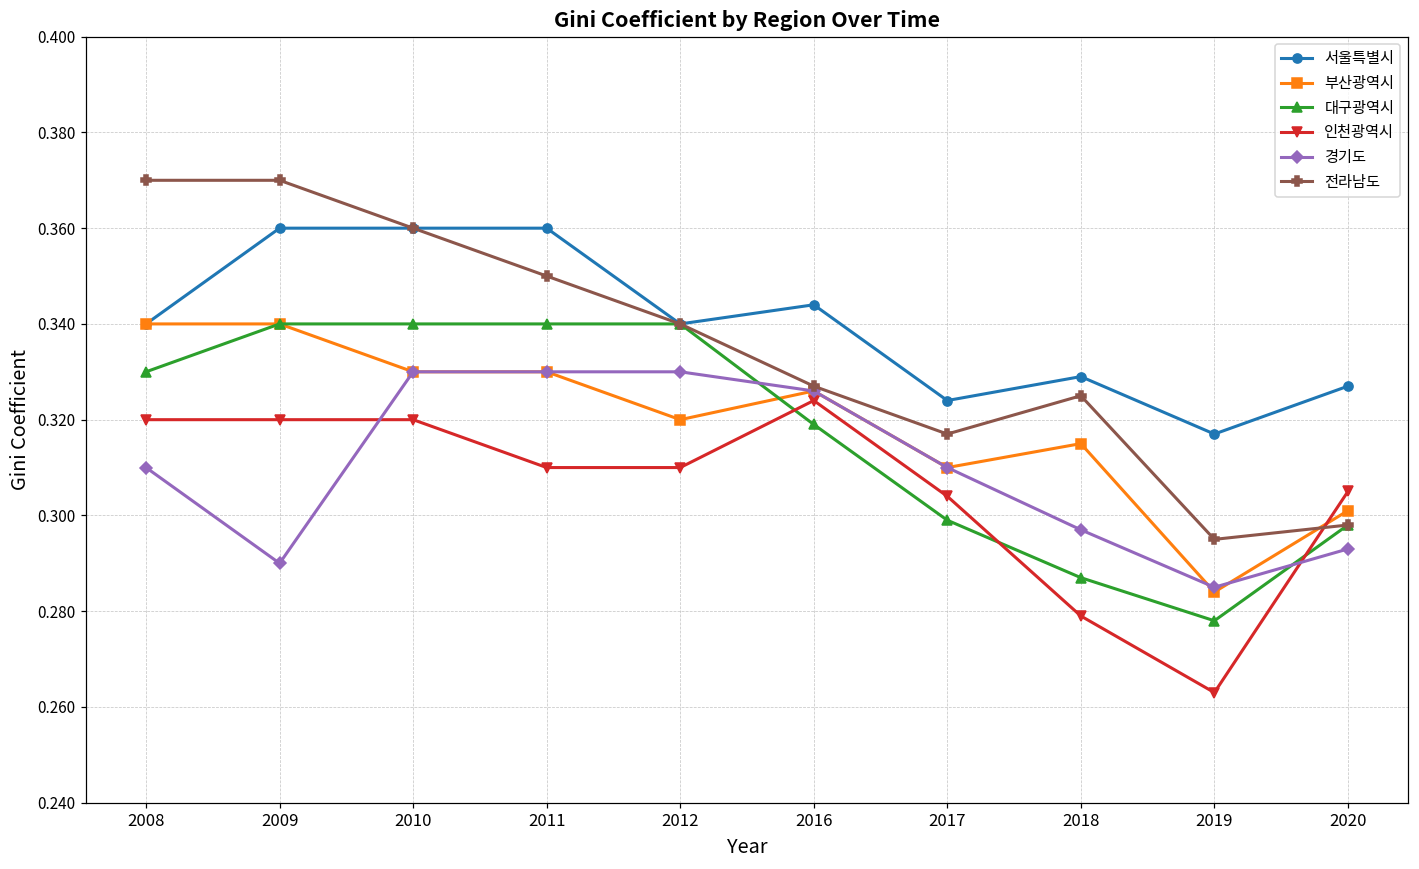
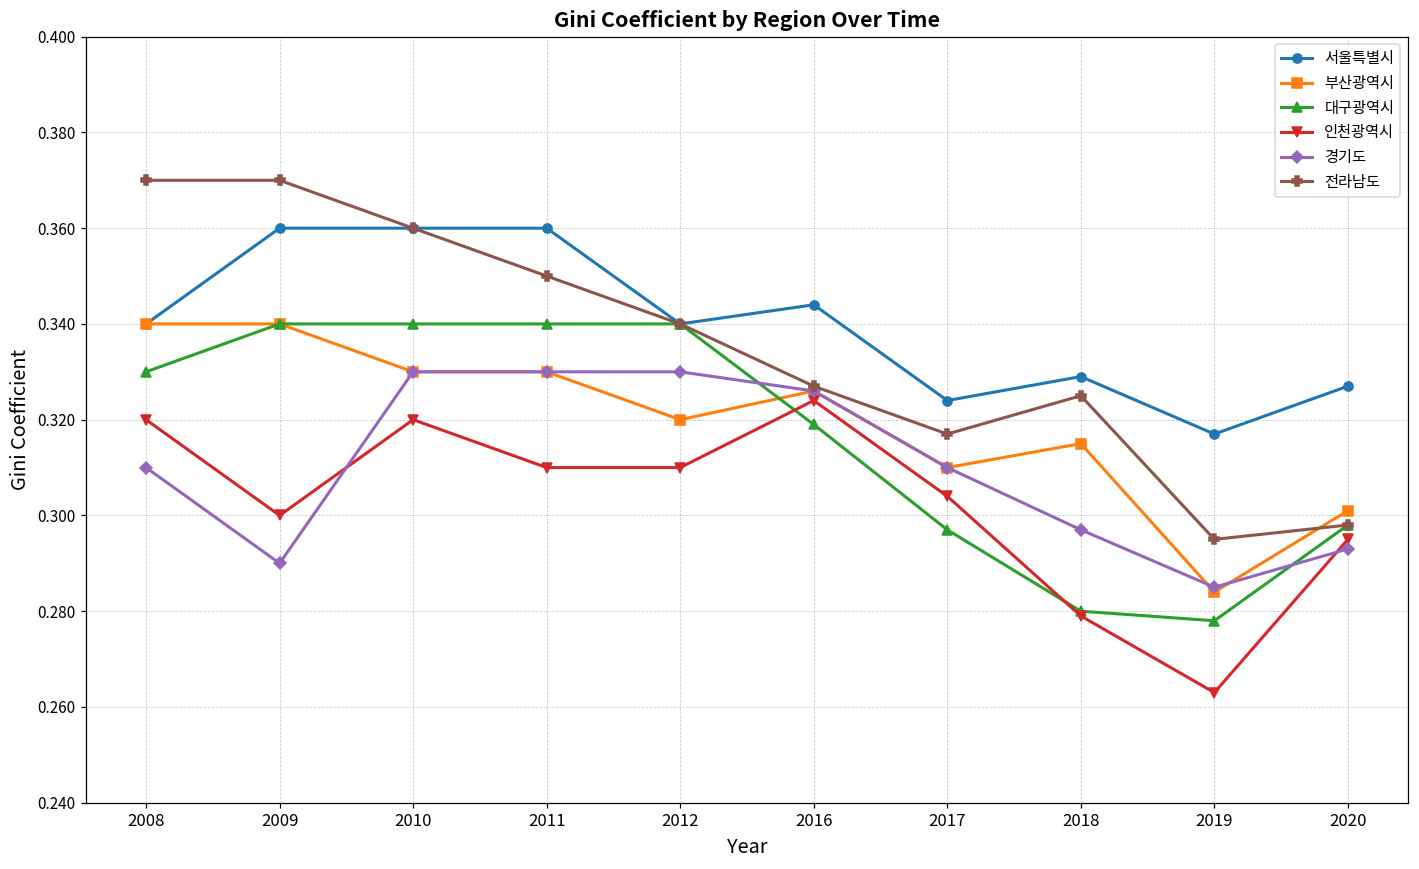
  {
    "서울특별시": {
      "2009": 0.360,
      "2011": 0.360,
      "2016": 0.344,
      "2017": 0.324,
      "2018": 0.329,
      "2019": 0.317,
      "2020": 0.327
    },
    "부산광역시": {
      "2012": 0.320,
      "2018": 0.315,
      "2019": 0.284,
      "2020": 0.301
    },
    "대구광역시": {
      "2008": 0.330,
      "2010": 0.340,
      "2011": 0.340,
      "2016": 0.319,
-     "2017": 0.299,
-     "2018": 0.287,
+     "2017": 0.297,
+     "2018": 0.280,
      "2019": 0.278
    },
    "인천광역시": {
      "2008": 0.320,
-     "2009": 0.32,
+     "2009": 0.30,
      "2010": 0.320,
      "2011": 0.310,
      "2012": 0.310,
      "2016": 0.324,
      "2017": 0.304,
      "2018": 0.279,
      "2019": 0.263,
-     "2020": 0.305
+     "2020": 0.295
    },
    "경기도": {
      "2008": 0.310,
      "2009": 0.290,
      "2012": 0.330,
      "2018": 0.297,
      "2019": 0.285,
      "2020": 0.293
    },
    "전라남도": {
      "2008": 0.370,
      "2009": 0.370,
      "2011": 0.350,
      "2016": 0.327,
      "2017": 0.317,
      "2018": 0.325,
      "2019": 0.295
    }
  }
